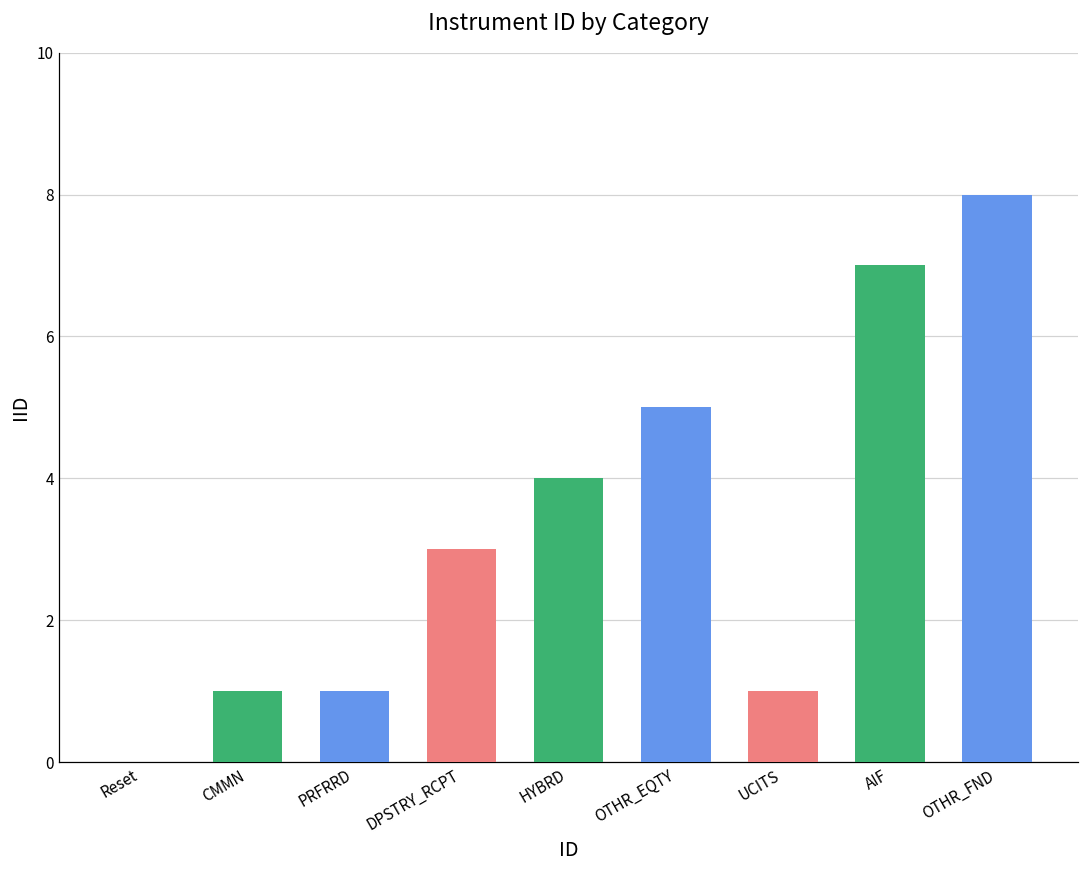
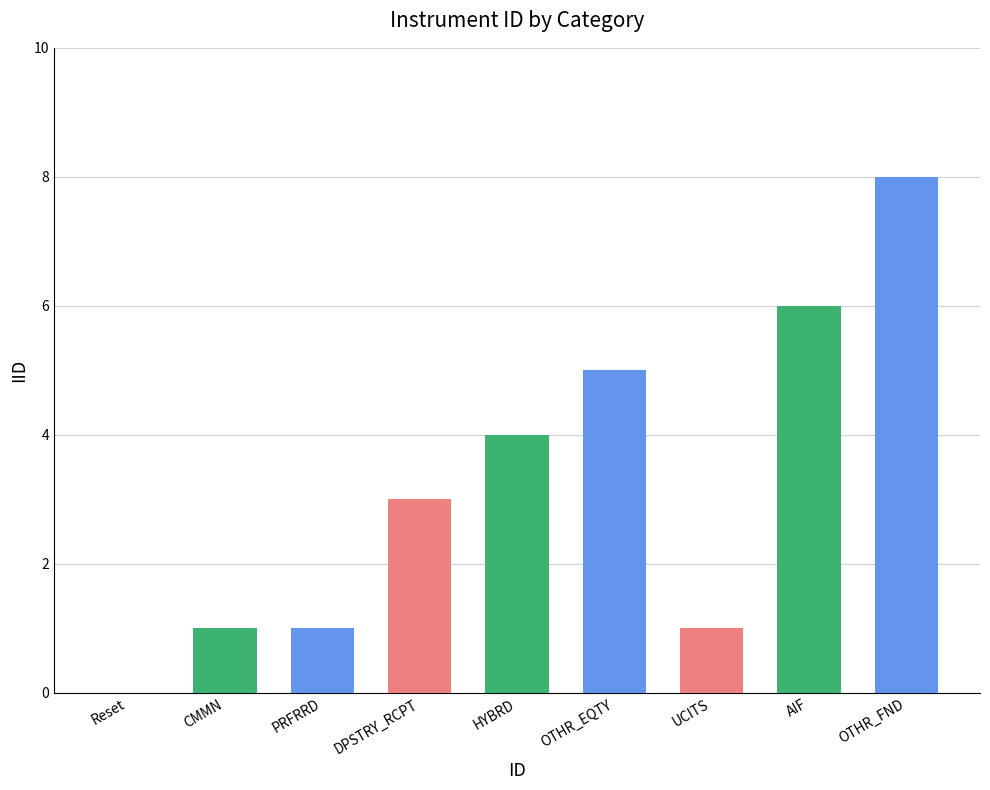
  {
    "Reset": 0,
    "CMMN": 1,
    "PRFRRD": 1,
    "DPSTRY_RCPT": 3,
    "HYBRD": 4,
    "OTHR_EQTY": 5,
    "UCITS": 1,
-   "AIF": 7,
+   "AIF": 6,
    "OTHR_FND": 8
  }
